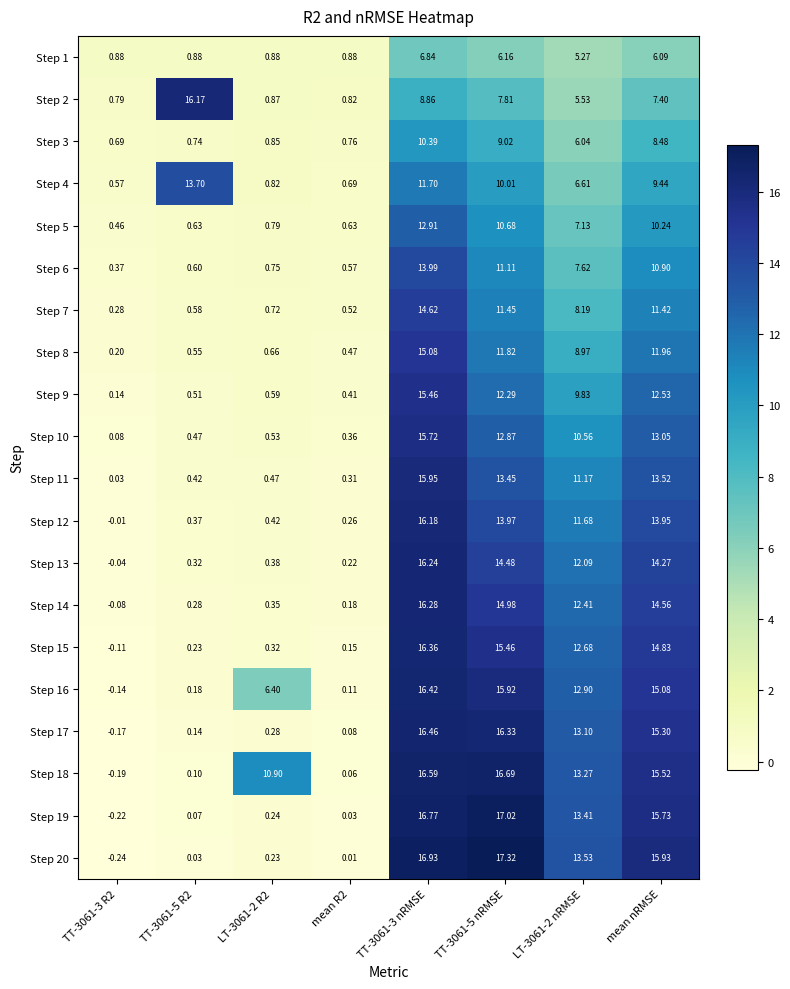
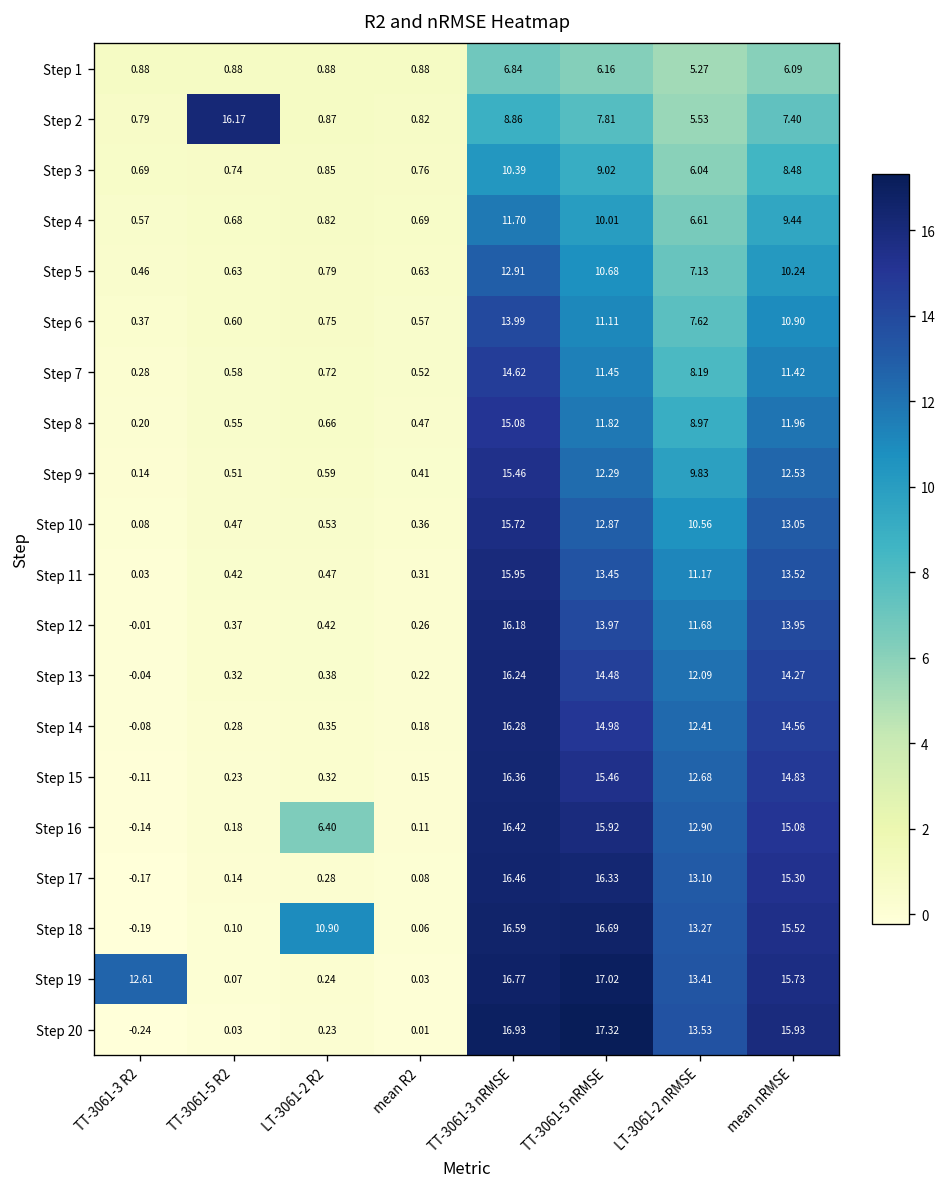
  {
    "Step 1": {
      "TT-3061-3 R2": 0.88,
      "TT-3061-5 R2": 0.88,
      "LT-3061-2 R2": 0.88,
      "mean R2": 0.88,
      "TT-3061-3 nRMSE": 6.84,
      "TT-3061-5 nRMSE": 6.16,
      "LT-3061-2 nRMSE": 5.27,
      "mean nRMSE": 6.09
    },
    "Step 2": {
      "TT-3061-3 R2": 0.79,
      "TT-3061-5 R2": 16.17,
      "LT-3061-2 R2": 0.87,
      "mean R2": 0.82,
      "TT-3061-3 nRMSE": 8.86,
      "TT-3061-5 nRMSE": 7.81,
      "LT-3061-2 nRMSE": 5.53,
      "mean nRMSE": 7.40
    },
    "Step 3": {
      "TT-3061-3 R2": 0.69,
      "TT-3061-5 R2": 0.74,
      "LT-3061-2 R2": 0.85,
      "mean R2": 0.76,
      "TT-3061-3 nRMSE": 10.39,
      "TT-3061-5 nRMSE": 9.02,
      "LT-3061-2 nRMSE": 6.04,
      "mean nRMSE": 8.48
    },
    "Step 4": {
      "TT-3061-3 R2": 0.57,
-     "TT-3061-5 R2": 13.70,
+     "TT-3061-5 R2": 0.68,
      "LT-3061-2 R2": 0.82,
      "mean R2": 0.69,
      "TT-3061-3 nRMSE": 11.70,
      "TT-3061-5 nRMSE": 10.01,
      "LT-3061-2 nRMSE": 6.61,
      "mean nRMSE": 9.44
    },
    "Step 5": {
      "TT-3061-3 R2": 0.46,
      "TT-3061-5 R2": 0.63,
      "LT-3061-2 R2": 0.79,
      "mean R2": 0.63,
      "TT-3061-3 nRMSE": 12.91,
      "TT-3061-5 nRMSE": 10.68,
      "LT-3061-2 nRMSE": 7.13,
      "mean nRMSE": 10.24
    },
    "Step 6": {
      "TT-3061-3 R2": 0.37,
      "TT-3061-5 R2": 0.60,
      "LT-3061-2 R2": 0.75,
      "mean R2": 0.57,
      "TT-3061-3 nRMSE": 13.99,
      "TT-3061-5 nRMSE": 11.11,
      "LT-3061-2 nRMSE": 7.62,
      "mean nRMSE": 10.90
    },
    "Step 7": {
      "TT-3061-3 R2": 0.28,
      "TT-3061-5 R2": 0.58,
      "LT-3061-2 R2": 0.72,
      "mean R2": 0.52,
      "TT-3061-3 nRMSE": 14.62,
      "TT-3061-5 nRMSE": 11.45,
      "LT-3061-2 nRMSE": 8.19,
      "mean nRMSE": 11.42
    },
    "Step 8": {
      "TT-3061-3 R2": 0.20,
      "TT-3061-5 R2": 0.55,
      "LT-3061-2 R2": 0.66,
      "mean R2": 0.47,
      "TT-3061-3 nRMSE": 15.08,
      "TT-3061-5 nRMSE": 11.82,
      "LT-3061-2 nRMSE": 8.97,
      "mean nRMSE": 11.96
    },
    "Step 9": {
      "TT-3061-3 R2": 0.14,
      "TT-3061-5 R2": 0.51,
      "LT-3061-2 R2": 0.59,
      "mean R2": 0.41,
      "TT-3061-3 nRMSE": 15.46,
      "TT-3061-5 nRMSE": 12.29,
      "LT-3061-2 nRMSE": 9.83,
      "mean nRMSE": 12.53
    },
    "Step 10": {
      "TT-3061-3 R2": 0.08,
      "TT-3061-5 R2": 0.47,
      "LT-3061-2 R2": 0.53,
      "mean R2": 0.36,
      "TT-3061-3 nRMSE": 15.72,
      "TT-3061-5 nRMSE": 12.87,
      "LT-3061-2 nRMSE": 10.56,
      "mean nRMSE": 13.05
    },
    "Step 11": {
      "TT-3061-3 R2": 0.03,
      "TT-3061-5 R2": 0.42,
      "LT-3061-2 R2": 0.47,
      "mean R2": 0.31,
      "TT-3061-3 nRMSE": 15.95,
      "TT-3061-5 nRMSE": 13.45,
      "LT-3061-2 nRMSE": 11.17,
      "mean nRMSE": 13.52
    },
    "Step 12": {
      "TT-3061-3 R2": -0.01,
      "TT-3061-5 R2": 0.37,
      "LT-3061-2 R2": 0.42,
      "mean R2": 0.26,
      "TT-3061-3 nRMSE": 16.18,
      "TT-3061-5 nRMSE": 13.97,
      "LT-3061-2 nRMSE": 11.68,
      "mean nRMSE": 13.95
    },
    "Step 13": {
      "TT-3061-3 R2": -0.04,
      "TT-3061-5 R2": 0.32,
      "LT-3061-2 R2": 0.38,
      "mean R2": 0.22,
      "TT-3061-3 nRMSE": 16.24,
      "TT-3061-5 nRMSE": 14.48,
      "LT-3061-2 nRMSE": 12.09,
      "mean nRMSE": 14.27
    },
    "Step 14": {
      "TT-3061-3 R2": -0.08,
      "TT-3061-5 R2": 0.28,
      "LT-3061-2 R2": 0.35,
      "mean R2": 0.18,
      "TT-3061-3 nRMSE": 16.28,
      "TT-3061-5 nRMSE": 14.98,
      "LT-3061-2 nRMSE": 12.41,
      "mean nRMSE": 14.56
    },
    "Step 15": {
      "TT-3061-3 R2": -0.11,
      "TT-3061-5 R2": 0.23,
      "LT-3061-2 R2": 0.32,
      "mean R2": 0.15,
      "TT-3061-3 nRMSE": 16.36,
      "TT-3061-5 nRMSE": 15.46,
      "LT-3061-2 nRMSE": 12.68,
      "mean nRMSE": 14.83
    },
    "Step 16": {
      "TT-3061-3 R2": -0.14,
      "TT-3061-5 R2": 0.18,
      "LT-3061-2 R2": 6.40,
      "mean R2": 0.11,
      "TT-3061-3 nRMSE": 16.42,
      "TT-3061-5 nRMSE": 15.92,
      "LT-3061-2 nRMSE": 12.90,
      "mean nRMSE": 15.08
    },
    "Step 17": {
      "TT-3061-3 R2": -0.17,
      "TT-3061-5 R2": 0.14,
      "LT-3061-2 R2": 0.28,
      "mean R2": 0.08,
      "TT-3061-3 nRMSE": 16.46,
      "TT-3061-5 nRMSE": 16.33,
      "LT-3061-2 nRMSE": 13.10,
      "mean nRMSE": 15.30
    },
    "Step 18": {
      "TT-3061-3 R2": -0.19,
      "TT-3061-5 R2": 0.10,
      "LT-3061-2 R2": 10.90,
      "mean R2": 0.06,
      "TT-3061-3 nRMSE": 16.59,
      "TT-3061-5 nRMSE": 16.69,
      "LT-3061-2 nRMSE": 13.27,
      "mean nRMSE": 15.52
    },
    "Step 19": {
-     "TT-3061-3 R2": -0.22,
+     "TT-3061-3 R2": 12.61,
      "TT-3061-5 R2": 0.07,
      "LT-3061-2 R2": 0.24,
      "mean R2": 0.03,
      "TT-3061-3 nRMSE": 16.77,
      "TT-3061-5 nRMSE": 17.02,
      "LT-3061-2 nRMSE": 13.41,
      "mean nRMSE": 15.73
    },
    "Step 20": {
      "TT-3061-3 R2": -0.24,
      "TT-3061-5 R2": 0.03,
      "LT-3061-2 R2": 0.23,
      "mean R2": 0.01,
      "TT-3061-3 nRMSE": 16.93,
      "TT-3061-5 nRMSE": 17.32,
      "LT-3061-2 nRMSE": 13.53,
      "mean nRMSE": 15.93
    }
  }
